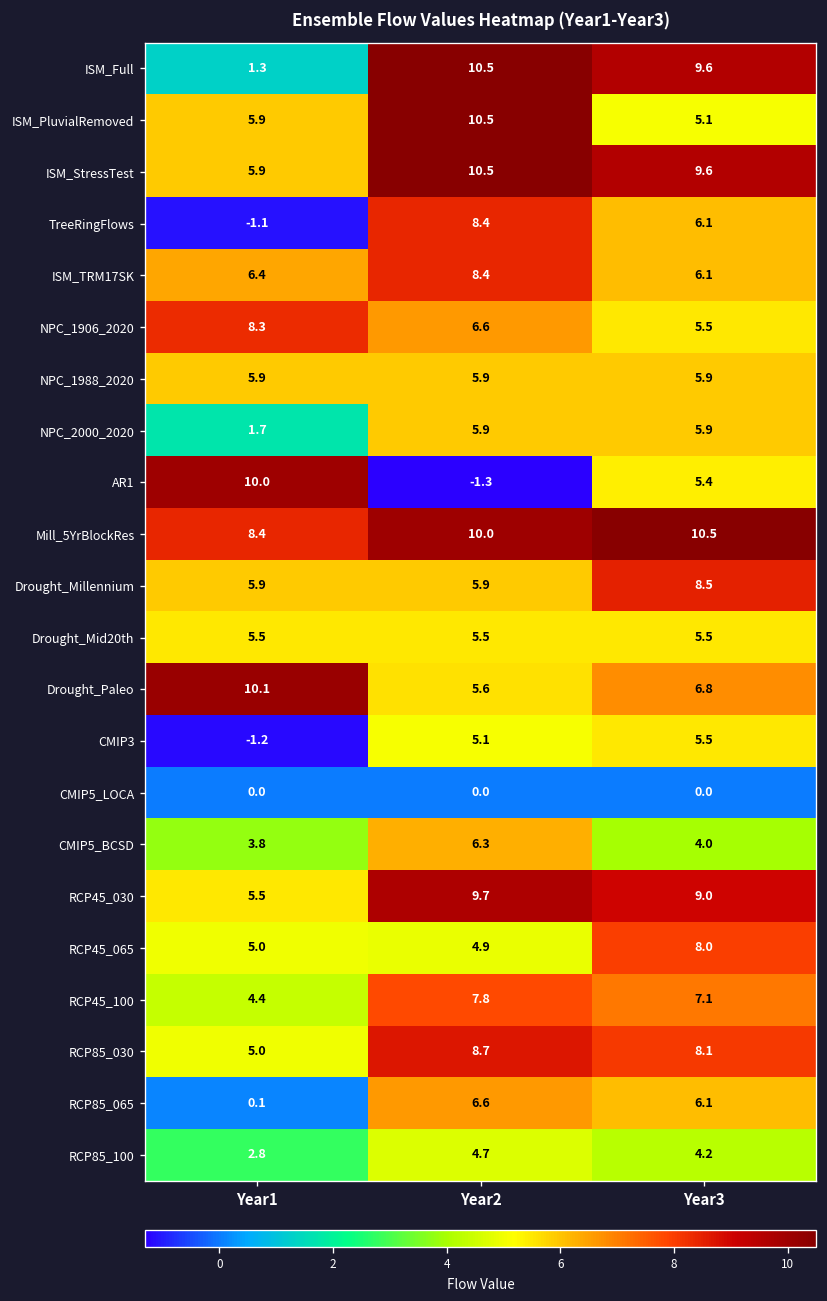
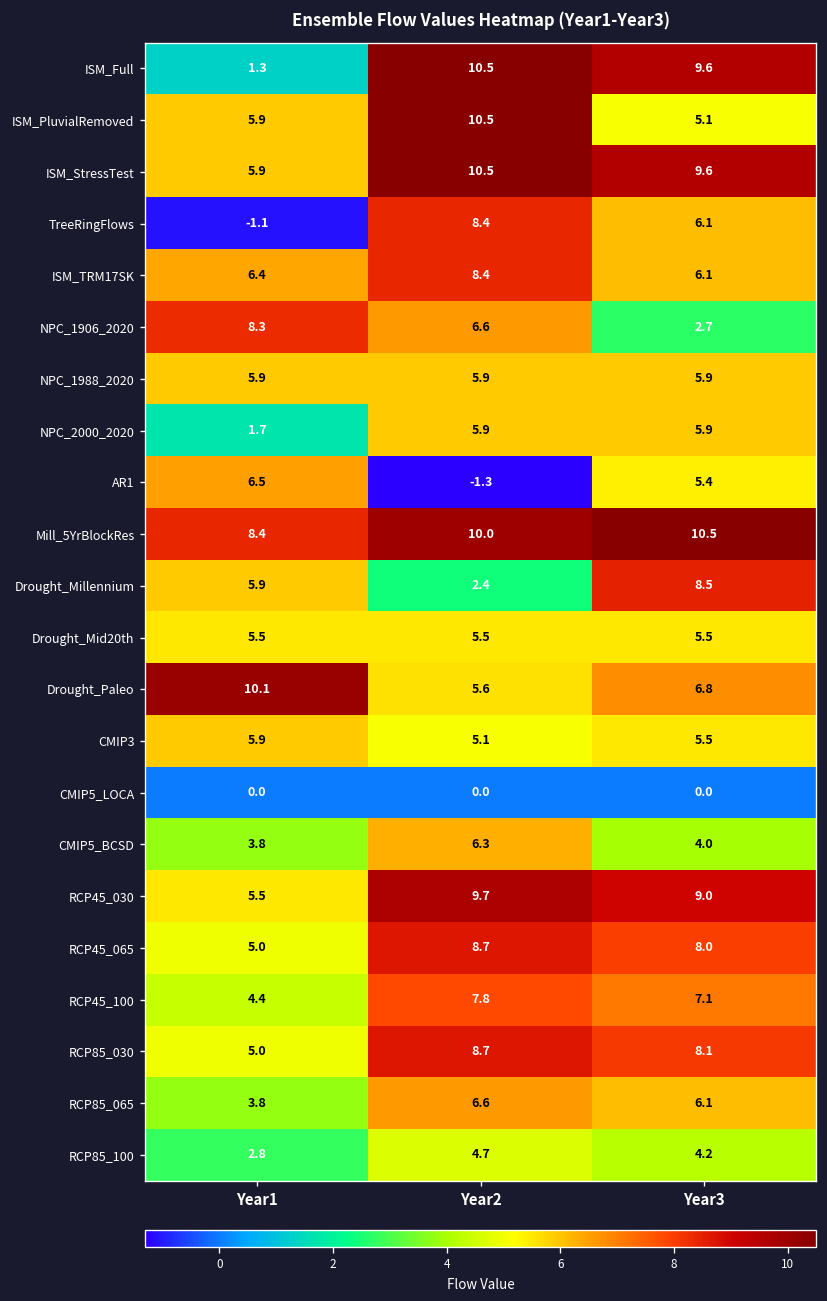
  {
    "ISM_Full": {
      "Year1": 1.3,
      "Year2": 10.5,
      "Year3": 9.6
    },
    "ISM_PluvialRemoved": {
      "Year1": 5.9,
      "Year2": 10.5,
      "Year3": 5.1
    },
    "ISM_StressTest": {
      "Year1": 5.9,
      "Year2": 10.5,
      "Year3": 9.6
    },
    "TreeRingFlows": {
      "Year1": -1.1,
      "Year2": 8.4,
      "Year3": 6.1
    },
    "ISM_TRM17SK": {
      "Year1": 6.4,
      "Year2": 8.4,
      "Year3": 6.1
    },
    "NPC_1906_2020": {
      "Year1": 8.3,
      "Year2": 6.6,
-     "Year3": 5.5
+     "Year3": 2.7
    },
    "NPC_1988_2020": {
      "Year1": 5.9,
      "Year2": 5.9,
      "Year3": 5.9
    },
    "NPC_2000_2020": {
      "Year1": 1.7,
      "Year2": 5.9,
      "Year3": 5.9
    },
    "AR1": {
-     "Year1": 10.0,
+     "Year1": 6.5,
      "Year2": -1.3,
      "Year3": 5.4
    },
    "Mill_5YrBlockRes": {
      "Year1": 8.4,
      "Year2": 10.0,
      "Year3": 10.5
    },
    "Drought_Millennium": {
      "Year1": 5.9,
-     "Year2": 5.9,
+     "Year2": 2.4,
      "Year3": 8.5
    },
    "Drought_Mid20th": {
      "Year1": 5.5,
      "Year2": 5.5,
      "Year3": 5.5
    },
    "Drought_Paleo": {
      "Year1": 10.1,
      "Year2": 5.6,
      "Year3": 6.8
    },
    "CMIP3": {
-     "Year1": -1.2,
+     "Year1": 5.9,
      "Year2": 5.1,
      "Year3": 5.5
    },
    "CMIP5_LOCA": {
      "Year1": 0.0,
      "Year2": 0.0,
      "Year3": 0.0
    },
    "CMIP5_BCSD": {
      "Year1": 3.8,
      "Year2": 6.3,
      "Year3": 4.0
    },
    "RCP45_030": {
      "Year1": 5.5,
      "Year2": 9.7,
      "Year3": 9.0
    },
    "RCP45_065": {
      "Year1": 5.0,
-     "Year2": 4.9,
+     "Year2": 8.7,
      "Year3": 8.0
    },
    "RCP45_100": {
      "Year1": 4.4,
      "Year2": 7.8,
      "Year3": 7.1
    },
    "RCP85_030": {
      "Year1": 5.0,
      "Year2": 8.7,
      "Year3": 8.1
    },
    "RCP85_065": {
-     "Year1": 0.1,
+     "Year1": 3.8,
      "Year2": 6.6,
      "Year3": 6.1
    },
    "RCP85_100": {
      "Year1": 2.8,
      "Year2": 4.7,
      "Year3": 4.2
    }
  }
